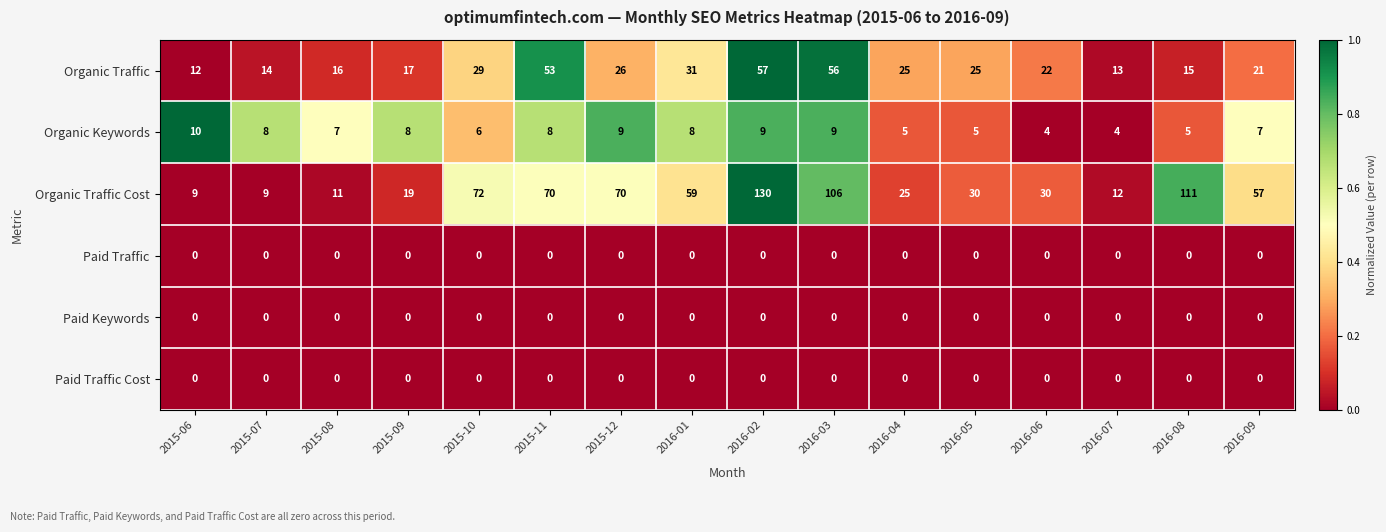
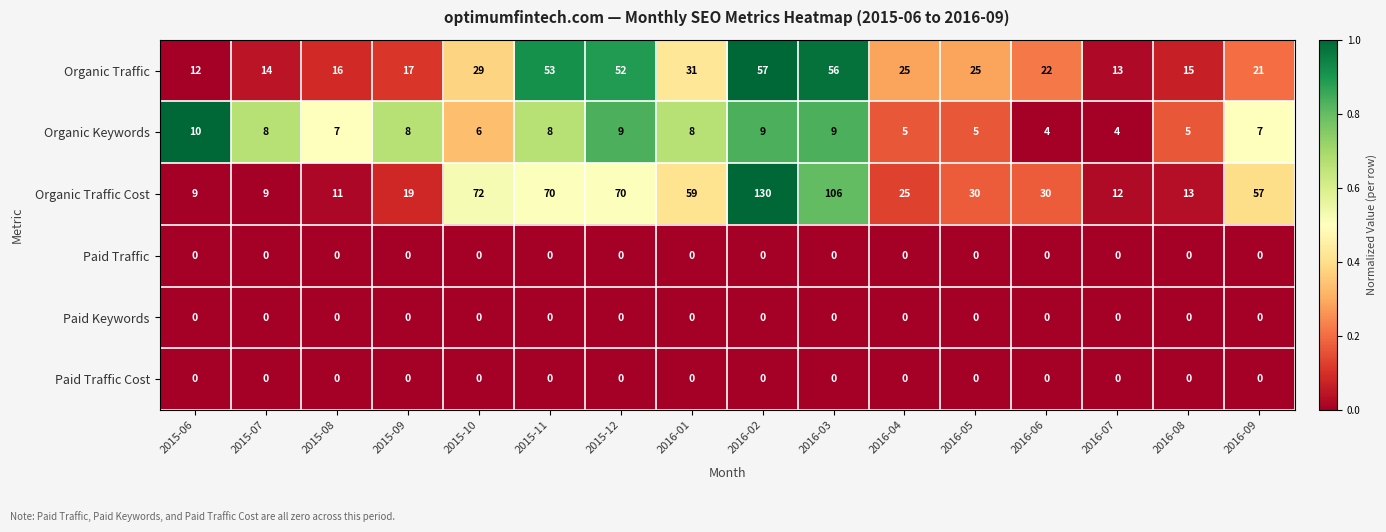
  {
    "Organic Traffic": {
      "2015-06": 12,
      "2015-07": 14,
      "2015-08": 16,
      "2015-09": 17,
      "2015-10": 29,
      "2015-11": 53,
-     "2015-12": 26,
+     "2015-12": 52,
      "2016-01": 31,
      "2016-02": 57,
      "2016-03": 56,
      "2016-04": 25,
      "2016-05": 25,
      "2016-06": 22,
      "2016-07": 13,
      "2016-08": 15,
      "2016-09": 21
    },
    "Organic Keywords": {
      "2015-06": 10,
      "2015-07": 8,
      "2015-08": 7,
      "2015-09": 8,
      "2015-10": 6,
      "2015-11": 8,
      "2015-12": 9,
      "2016-01": 8,
      "2016-02": 9,
      "2016-03": 9,
      "2016-04": 5,
      "2016-05": 5,
      "2016-06": 4,
      "2016-07": 4,
      "2016-08": 5,
      "2016-09": 7
    },
    "Organic Traffic Cost": {
      "2015-06": 9,
      "2015-07": 9,
      "2015-08": 11,
      "2015-09": 19,
      "2015-10": 72,
      "2015-11": 70,
      "2015-12": 70,
      "2016-01": 59,
      "2016-02": 130,
      "2016-03": 106,
      "2016-04": 25,
      "2016-05": 30,
      "2016-06": 30,
      "2016-07": 12,
-     "2016-08": 111,
+     "2016-08": 13,
      "2016-09": 57
    },
    "Paid Traffic": {
      "2015-06": 0,
      "2015-07": 0,
      "2015-08": 0,
      "2015-09": 0,
      "2015-10": 0,
      "2015-11": 0,
      "2015-12": 0,
      "2016-01": 0,
      "2016-02": 0,
      "2016-03": 0,
      "2016-04": 0,
      "2016-05": 0,
      "2016-06": 0,
      "2016-07": 0,
      "2016-08": 0,
      "2016-09": 0
    },
    "Paid Keywords": {
      "2015-06": 0,
      "2015-07": 0,
      "2015-08": 0,
      "2015-09": 0,
      "2015-10": 0,
      "2015-11": 0,
      "2015-12": 0,
      "2016-01": 0,
      "2016-02": 0,
      "2016-03": 0,
      "2016-04": 0,
      "2016-05": 0,
      "2016-06": 0,
      "2016-07": 0,
      "2016-08": 0,
      "2016-09": 0
    },
    "Paid Traffic Cost": {
      "2015-06": 0,
      "2015-07": 0,
      "2015-08": 0,
      "2015-09": 0,
      "2015-10": 0,
      "2015-11": 0,
      "2015-12": 0,
      "2016-01": 0,
      "2016-02": 0,
      "2016-03": 0,
      "2016-04": 0,
      "2016-05": 0,
      "2016-06": 0,
      "2016-07": 0,
      "2016-08": 0,
      "2016-09": 0
    }
  }
